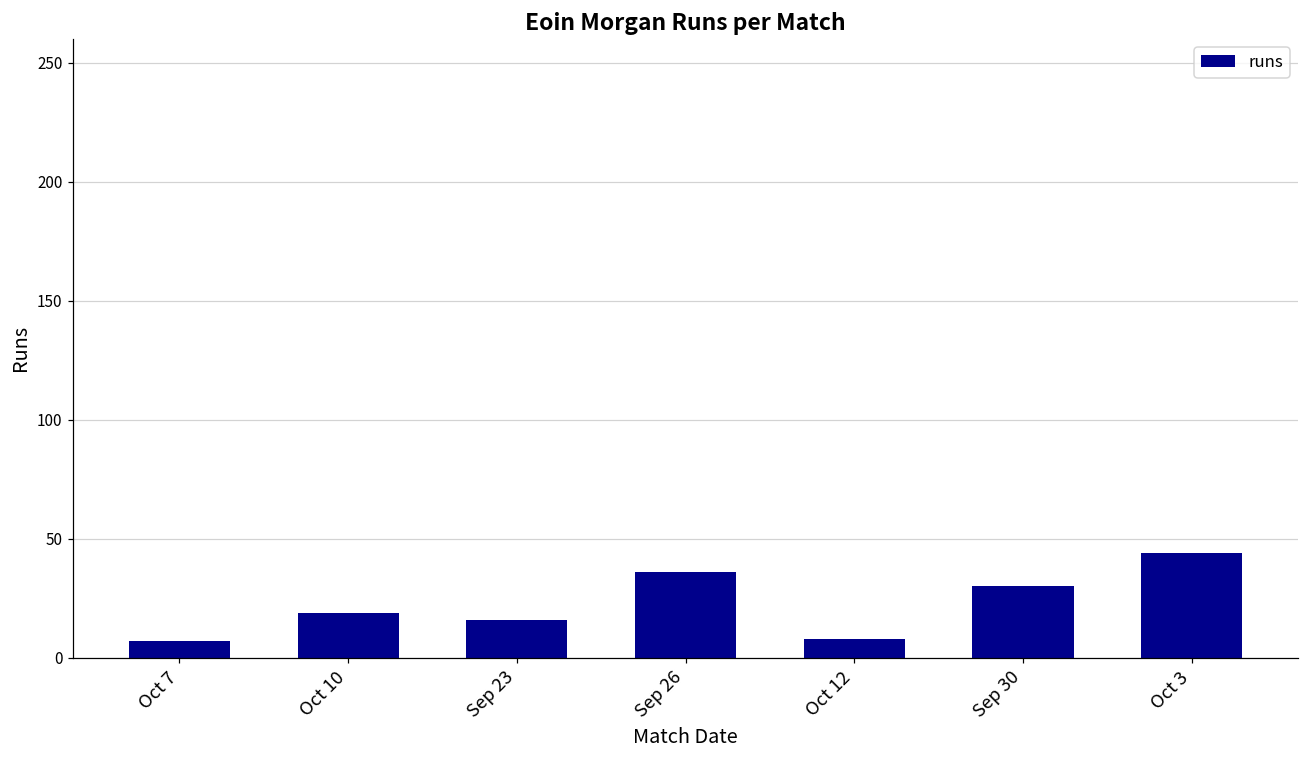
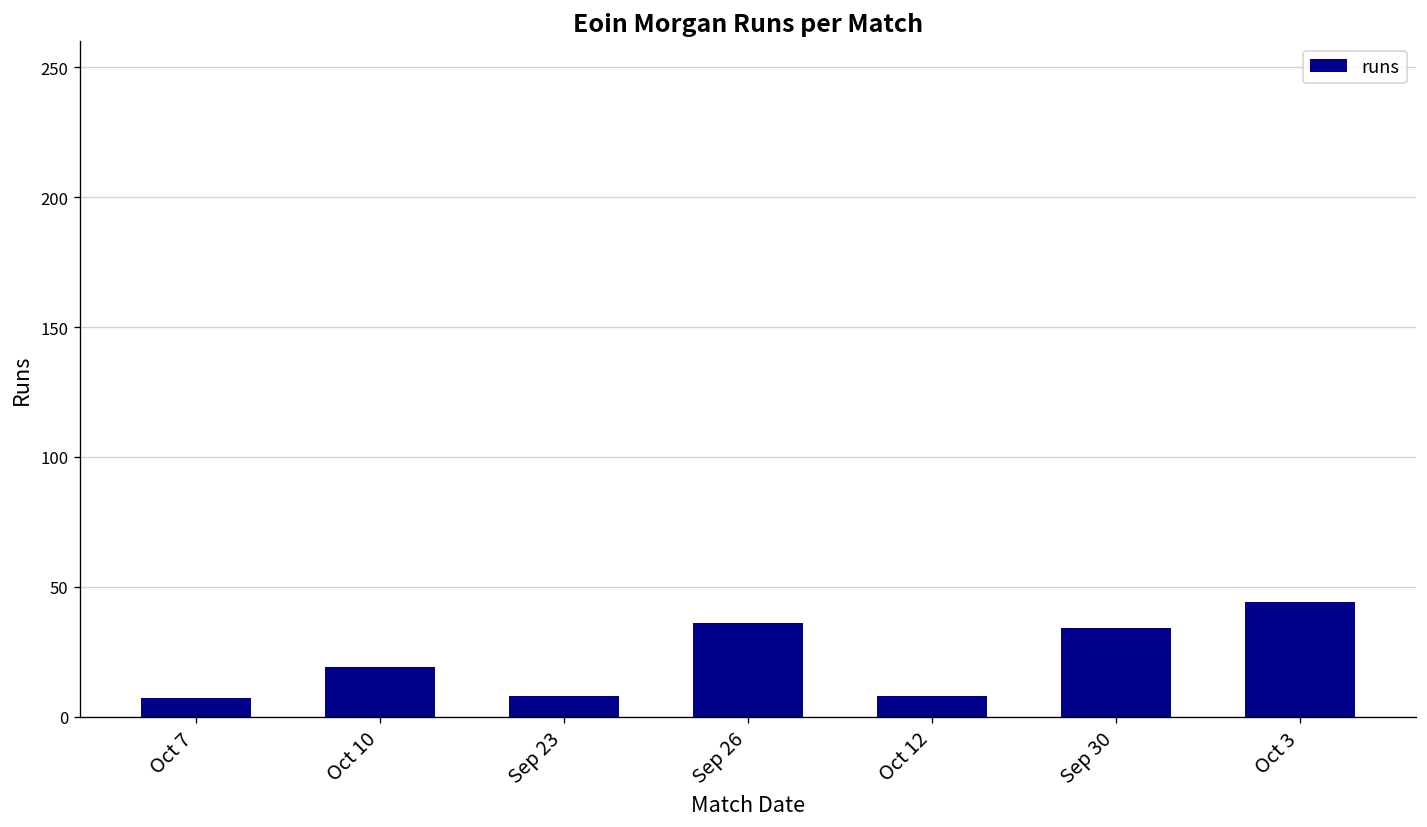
  {
    "Oct 7": 7,
    "Oct 10": 19,
-   "Sep 23": 16,
+   "Sep 23": 8,
    "Sep 26": 36,
    "Oct 12": 8,
-   "Sep 30": 30,
+   "Sep 30": 34,
    "Oct 3": 44
  }
